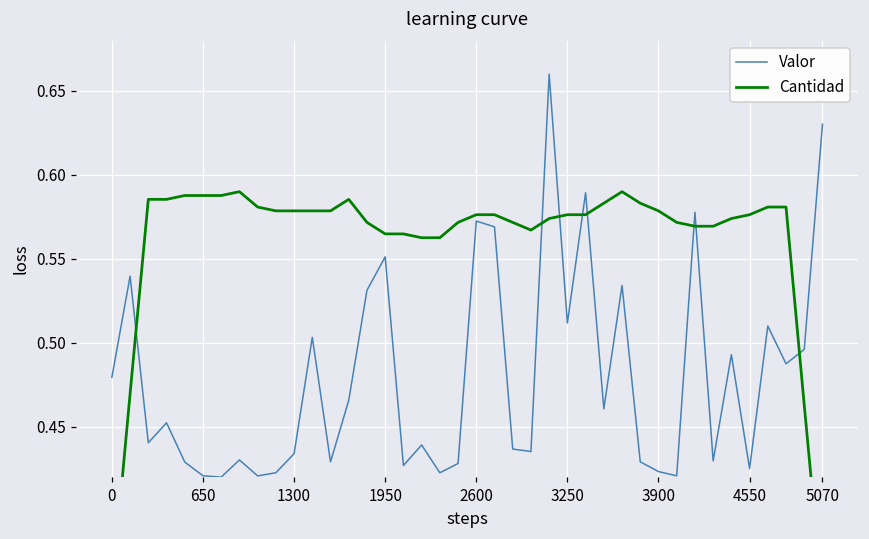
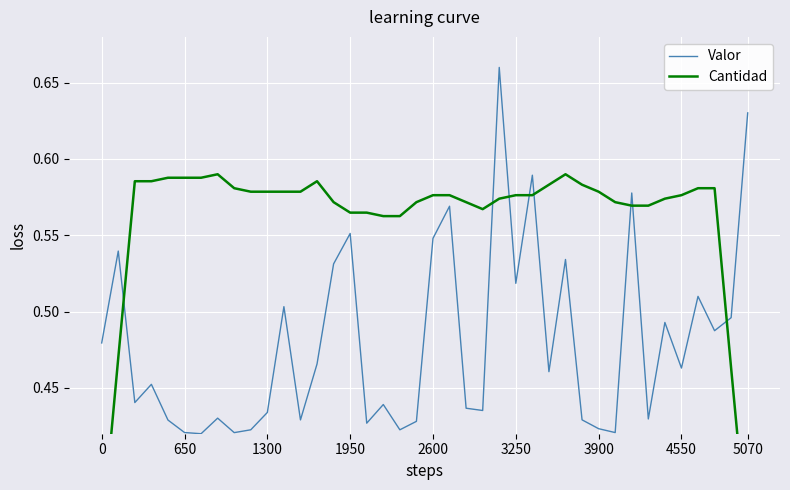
  {
    "Valor": {
      "0": 0.479,
      "650": 0.421,
      "1300": 0.434,
      "1950": 0.551,
-     "2600": 0.572,
-     "3250": 0.512,
+     "2600": 0.548,
+     "3250": 0.519,
      "3900": 0.423,
-     "4550": 0.425,
+     "4550": 0.463,
      "5070": 0.630
    },
    "Cantidad": {
      "650": 0.588,
      "1300": 0.579,
      "1950": 0.565,
      "2600": 0.576,
      "3250": 0.576,
      "3900": 0.579,
      "4550": 0.576
    }
  }
